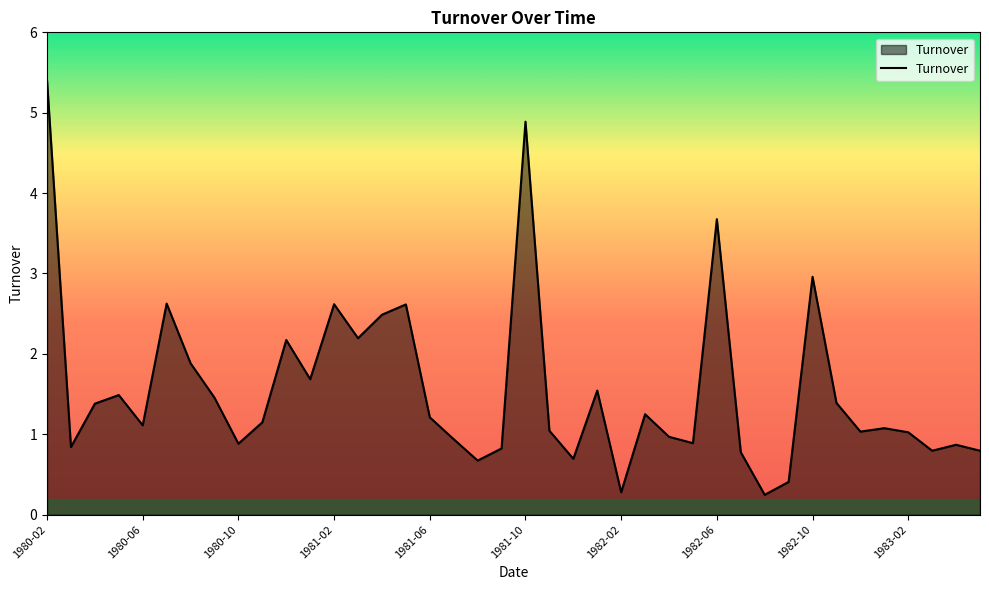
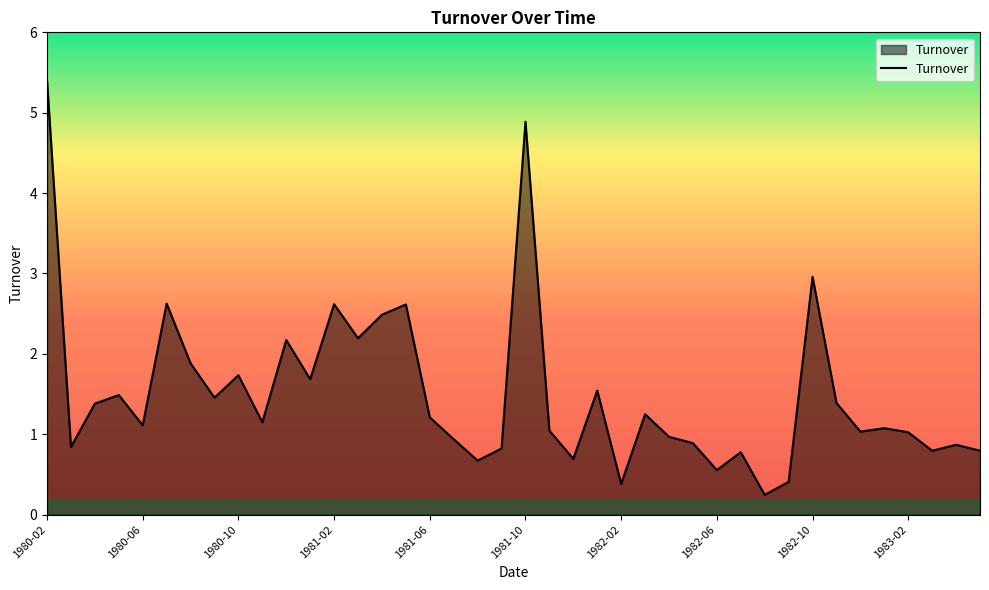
  {
    "1980-02": 5.4,
    "1980-06": 1.1,
-   "1980-10": 0.9,
+   "1980-10": 1.7,
    "1981-02": 2.6,
    "1981-06": 1.2,
    "1981-10": 4.9,
-   "1982-02": 0.3,
-   "1982-06": 3.7,
+   "1982-02": 0.4,
+   "1982-06": 0.6,
    "1982-10": 3.0,
    "1983-02": 1.0
  }
